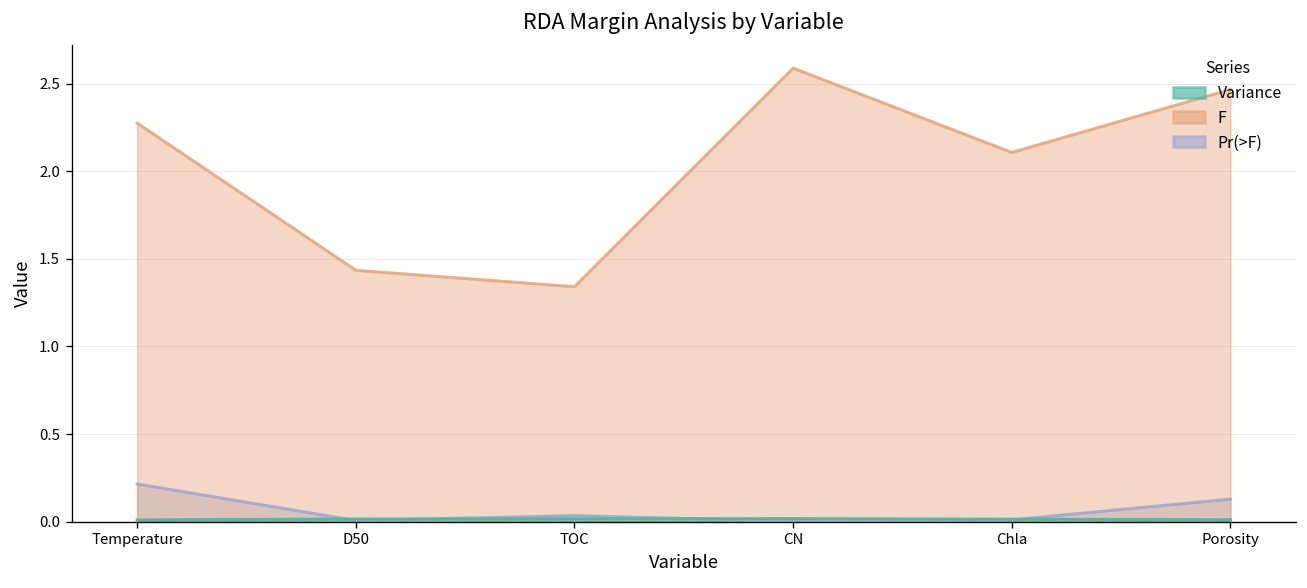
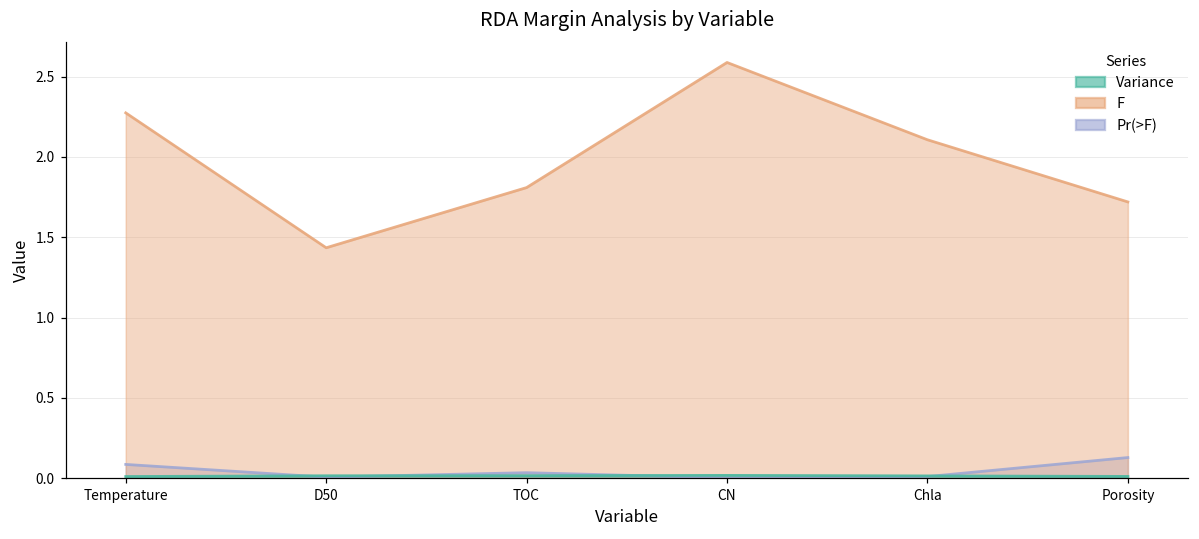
  {
    "Pr(>F)": {
-     "Temperature": 0.21,
+     "Temperature": 0.09,
      "TOC": 0.03,
      "Porosity": 0.13
    },
    "F": {
      "Temperature": 2.27,
      "D50": 1.43,
-     "TOC": 1.34,
+     "TOC": 1.81,
      "CN": 2.59,
      "Chla": 2.11,
-     "Porosity": 2.47
+     "Porosity": 1.72
    },
    "Variance": {
      "Temperature": 0.01,
      "TOC": 0.02,
      "Porosity": 0.01
    }
  }
